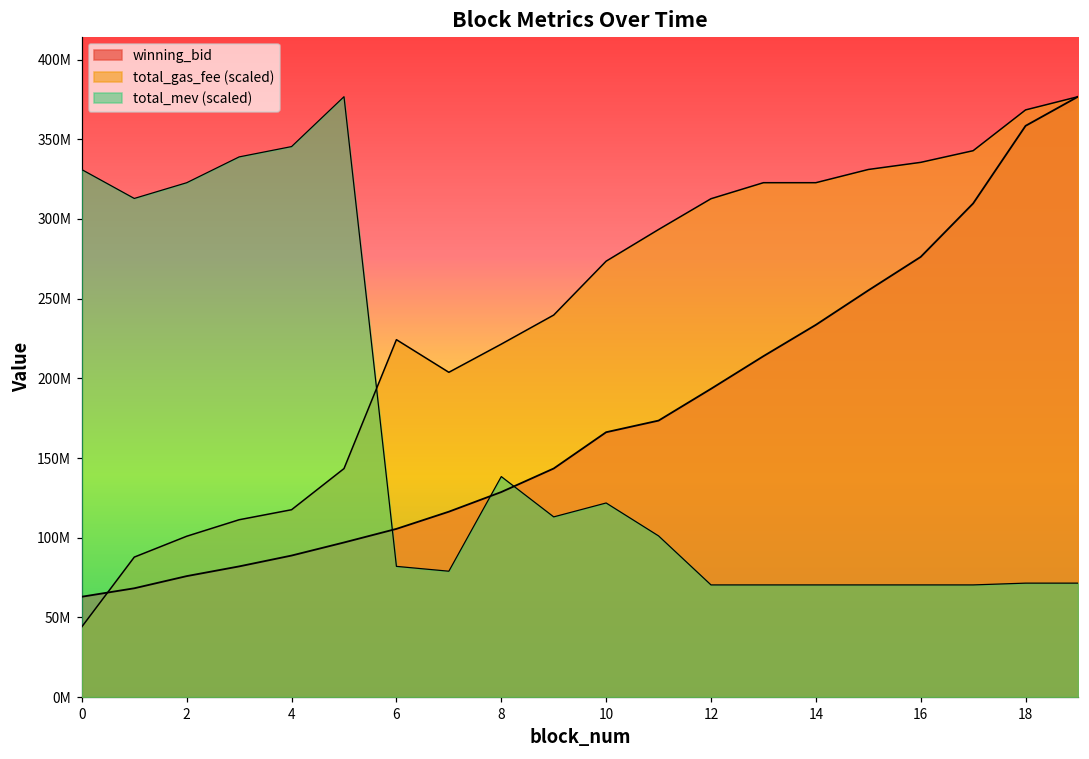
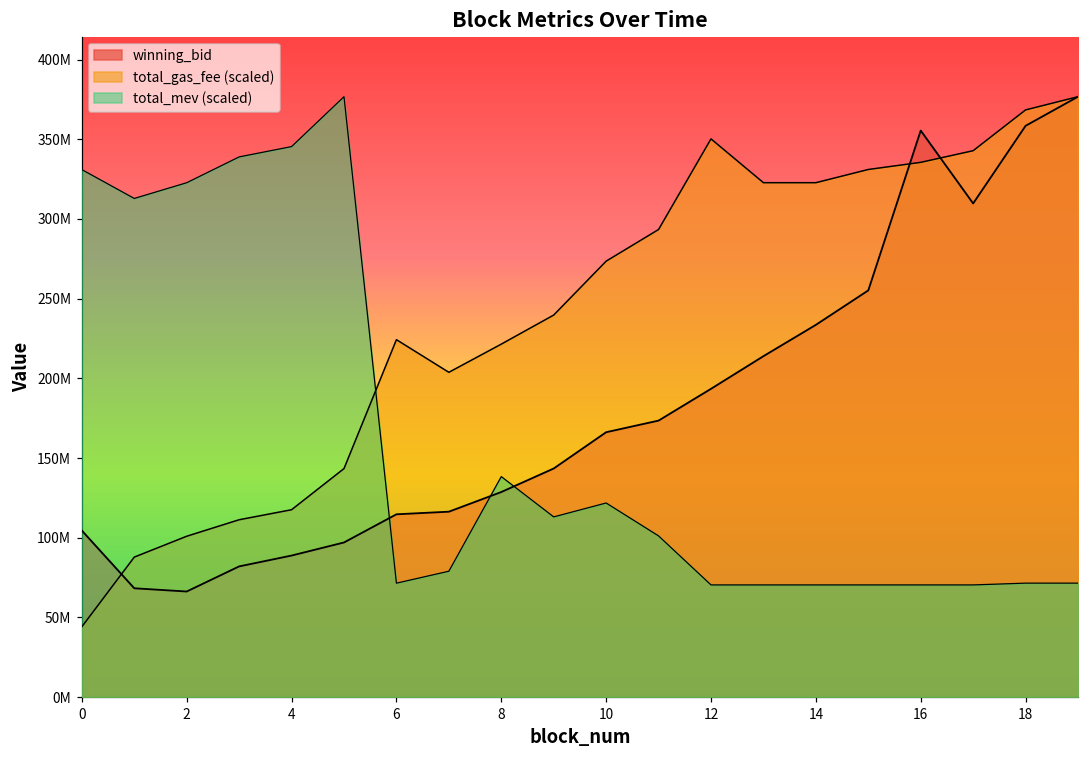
  {
    "winning_bid": {
-     "0": 63000000,
-     "2": 76000000,
+     "0": 104000000,
+     "2": 66000000,
      "4": 89000000,
-     "6": 106000000,
+     "6": 115000000,
      "8": 129000000,
      "10": 166000000,
      "12": 193000000,
      "14": 234000000,
-     "16": 276000000,
+     "16": 355000000,
      "18": 358000000
    },
    "total_gas_fee (scaled)": {
      "0": 44000000,
      "2": 101000000,
      "4": 118000000,
      "6": 224000000,
      "8": 221000000,
      "10": 273000000,
-     "12": 313000000,
+     "12": 350000000,
      "14": 323000000,
      "16": 335000000,
      "18": 368000000
    },
    "total_mev (scaled)": {
      "0": 331000000,
      "2": 323000000,
      "4": 345000000,
-     "6": 82000000,
+     "6": 71000000,
      "8": 138000000,
      "10": 122000000,
      "12": 70000000,
      "14": 70000000,
      "16": 70000000,
      "18": 71000000
    }
  }
